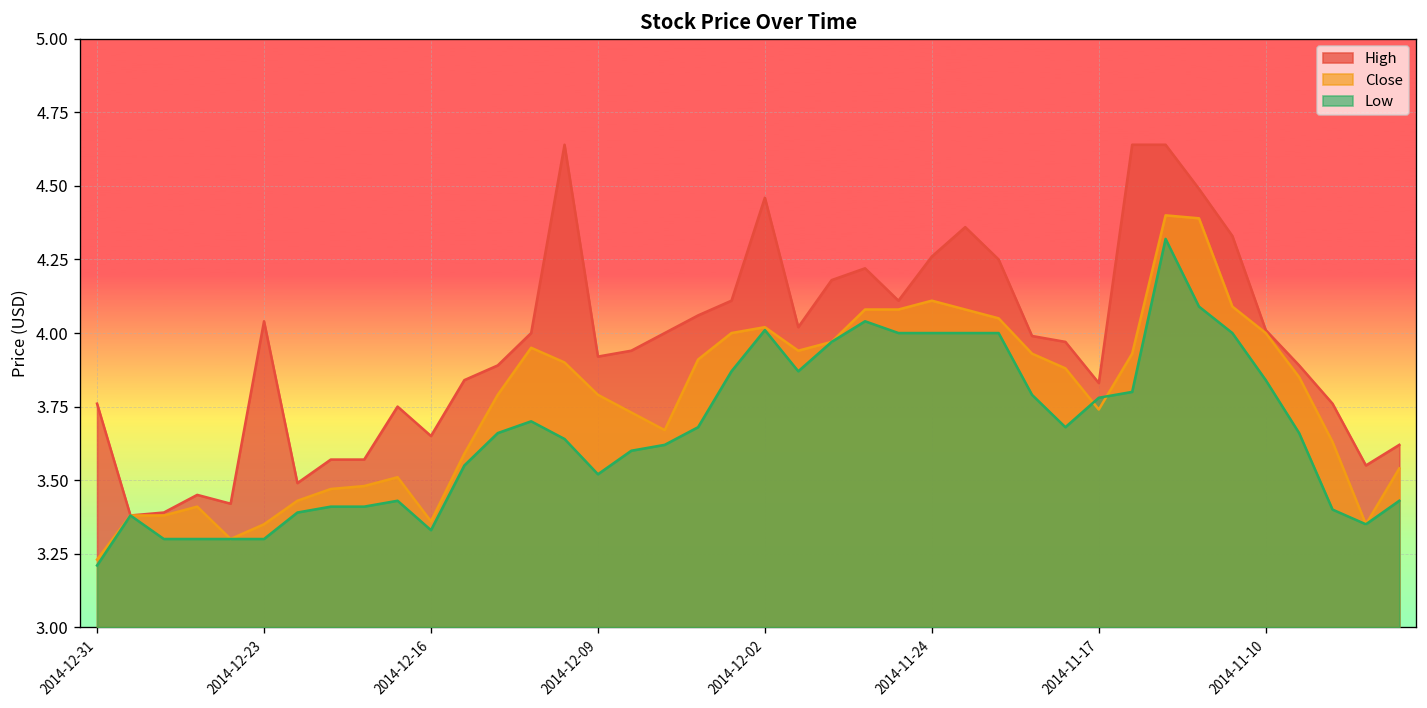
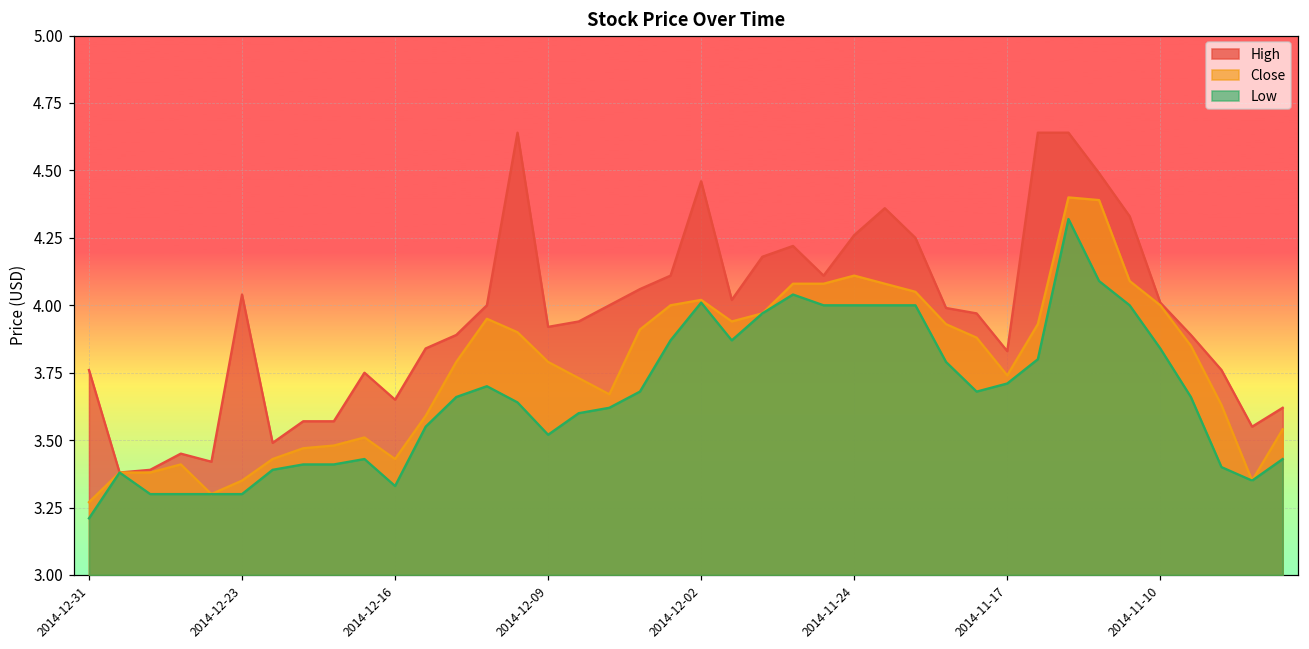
  {
    "High": {
      "2014-12-31": 3.76,
      "2014-12-23": 4.04,
      "2014-12-16": 3.65,
      "2014-12-09": 3.92,
      "2014-12-02": 4.46,
      "2014-11-24": 4.26,
      "2014-11-17": 3.83
    },
    "Close": {
-     "2014-12-31": 3.23,
+     "2014-12-31": 3.27,
      "2014-12-23": 3.35,
-     "2014-12-16": 3.36,
+     "2014-12-16": 3.43,
      "2014-12-09": 3.79,
      "2014-11-24": 4.11,
      "2014-11-17": 3.74
    },
    "Low": {
      "2014-12-31": 3.21,
      "2014-12-23": 3.30,
      "2014-12-16": 3.33,
      "2014-12-09": 3.52,
      "2014-11-24": 4.00,
-     "2014-11-17": 3.78,
+     "2014-11-17": 3.71,
      "2014-11-10": 3.84
    }
  }
